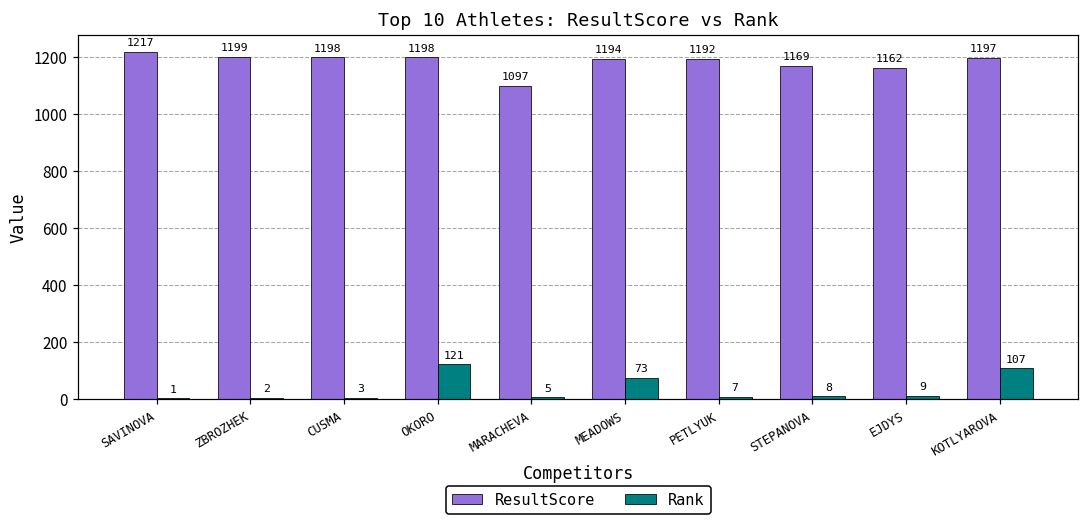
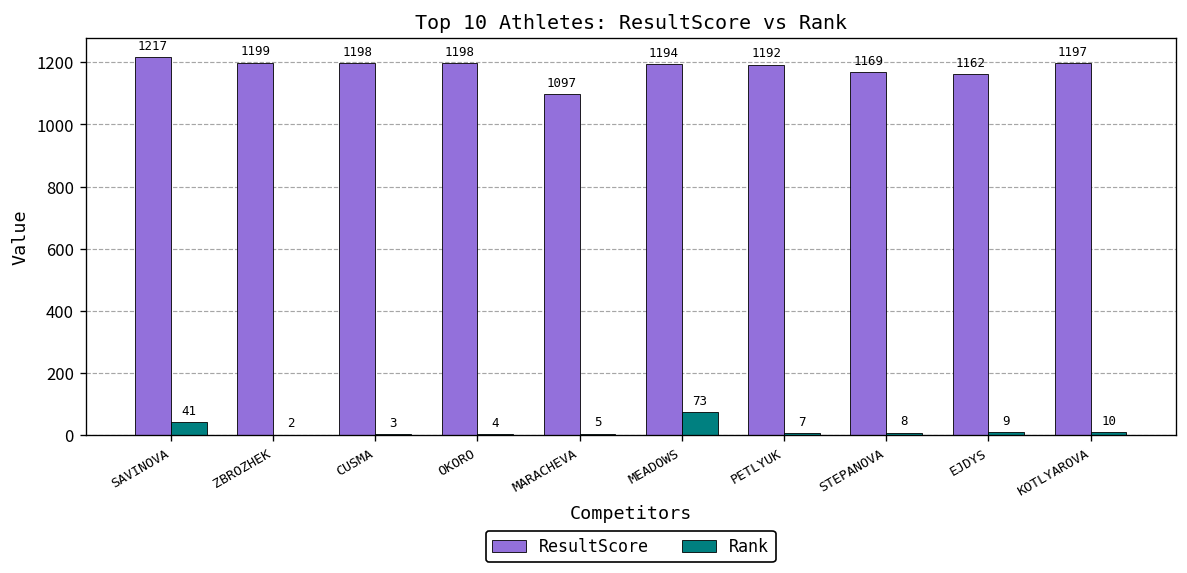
  {
    "ResultScore": {
      "SAVINOVA": 1217,
      "ZBROZHEK": 1199,
      "CUSMA": 1198,
      "OKORO": 1198,
      "MARACHEVA": 1097,
      "MEADOWS": 1194,
      "PETLYUK": 1192,
      "STEPANOVA": 1169,
      "EJDYS": 1162,
      "KOTLYAROVA": 1197
    },
    "Rank": {
-     "SAVINOVA": 1,
+     "SAVINOVA": 41,
      "ZBROZHEK": 2,
      "CUSMA": 3,
-     "OKORO": 121,
+     "OKORO": 4,
      "MARACHEVA": 5,
      "MEADOWS": 73,
      "PETLYUK": 7,
      "STEPANOVA": 8,
      "EJDYS": 9,
-     "KOTLYAROVA": 107
+     "KOTLYAROVA": 10
    }
  }
